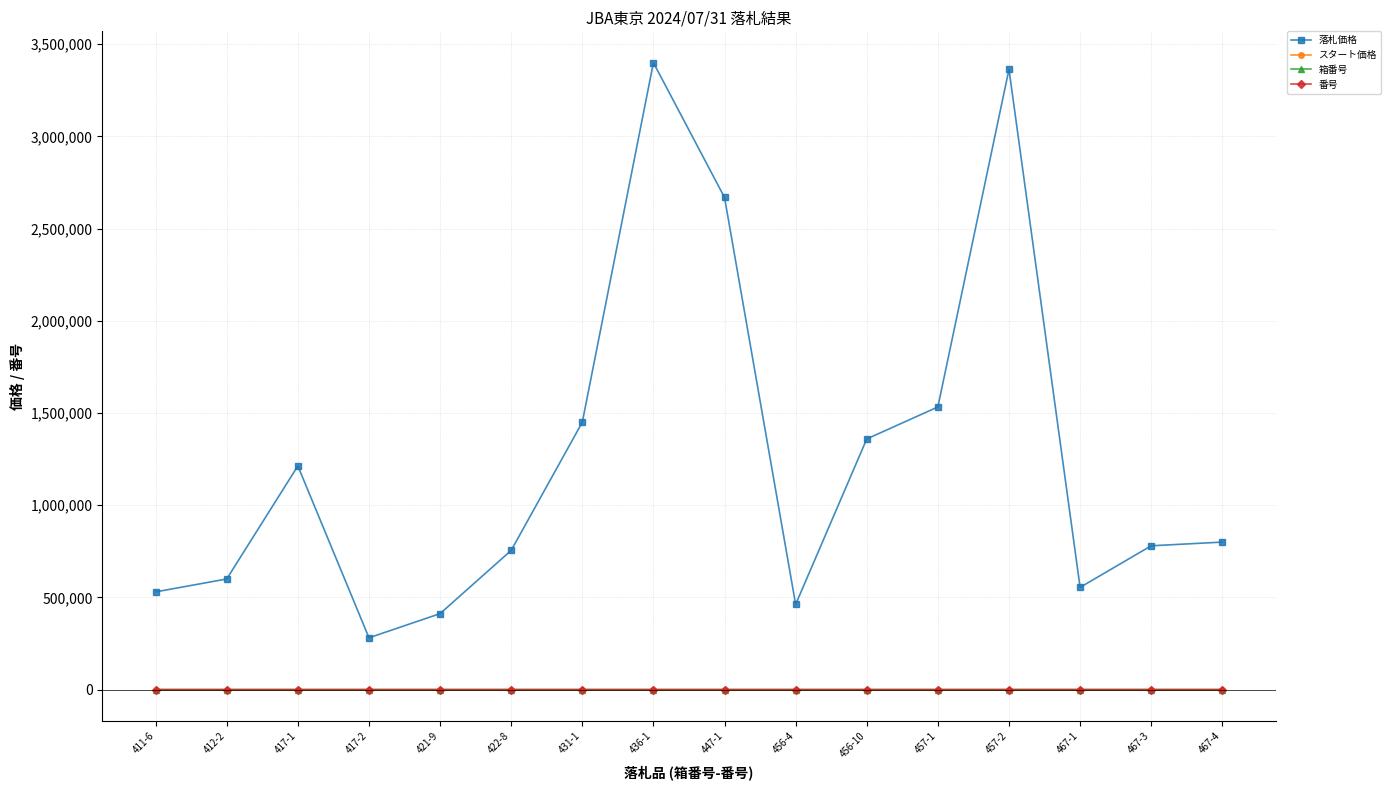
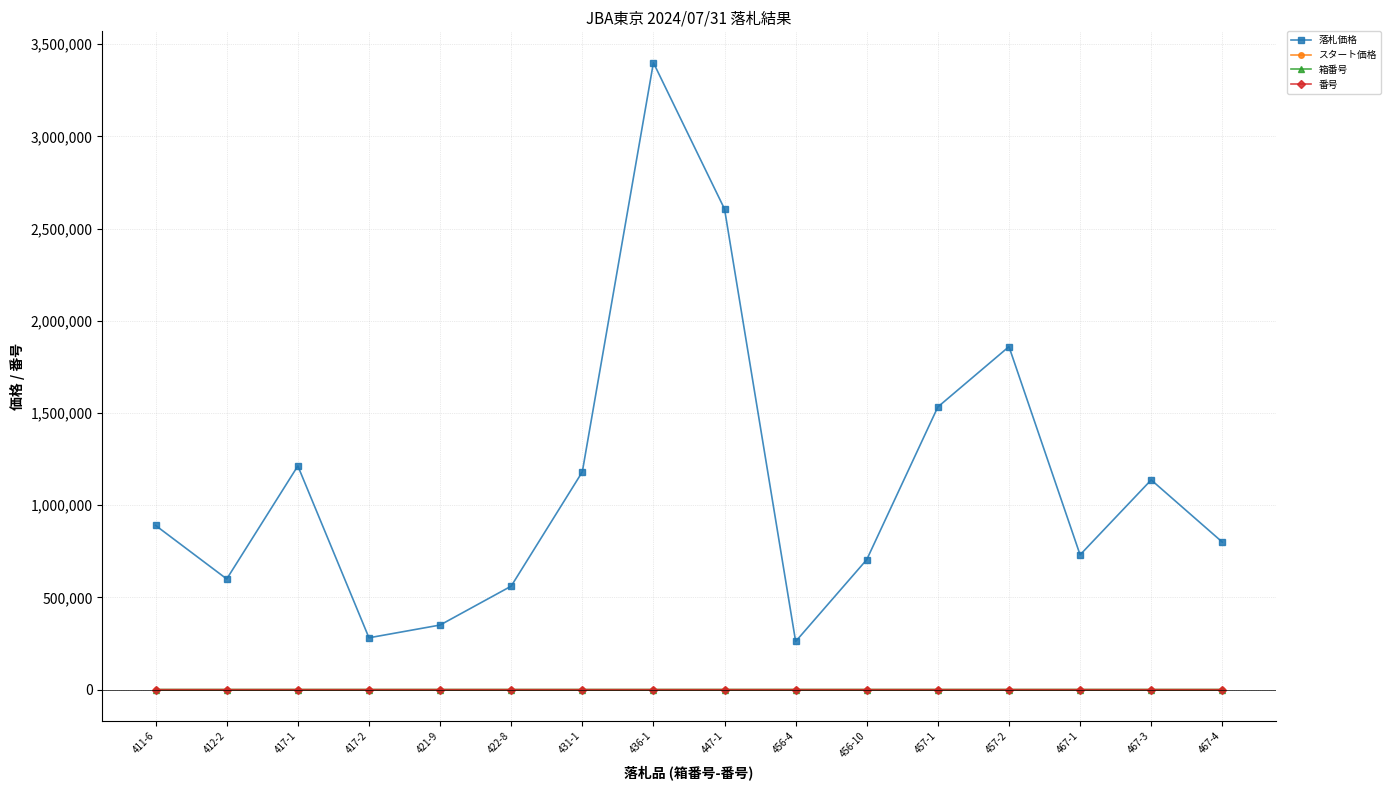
  {
    "落札価格": {
-     "411-6": "530,000",
+     "411-6": "890,000",
      "412-2": "600,000",
      "417-1": "1,210,000",
      "417-2": "280,000",
-     "421-9": "410,000",
-     "422-8": "760,000",
-     "431-1": "1,450,000",
+     "421-9": "350,000",
+     "422-8": "560,000",
+     "431-1": "1,180,000",
      "436-1": "3,400,000",
-     "447-1": "2,670,000",
-     "456-4": "460,000",
-     "456-10": "1,360,000",
+     "447-1": "2,610,000",
+     "456-4": "260,000",
+     "456-10": "710,000",
      "457-1": "1,530,000",
-     "457-2": "3,360,000",
-     "467-1": "550,000",
-     "467-3": "780,000",
+     "457-2": "1,860,000",
+     "467-1": "730,000",
+     "467-3": "1,140,000",
      "467-4": "800,000"
    },
    "番号": {
      "411-6": "0",
      "412-2": "0",
      "417-1": "0",
      "417-2": "0",
      "421-9": "0",
      "422-8": "0",
      "431-1": "0",
      "436-1": "0",
      "447-1": "0",
      "456-4": "0",
      "456-10": "0",
      "457-1": "0",
      "457-2": "0",
      "467-1": "0",
      "467-3": "0",
      "467-4": "0"
    }
  }
